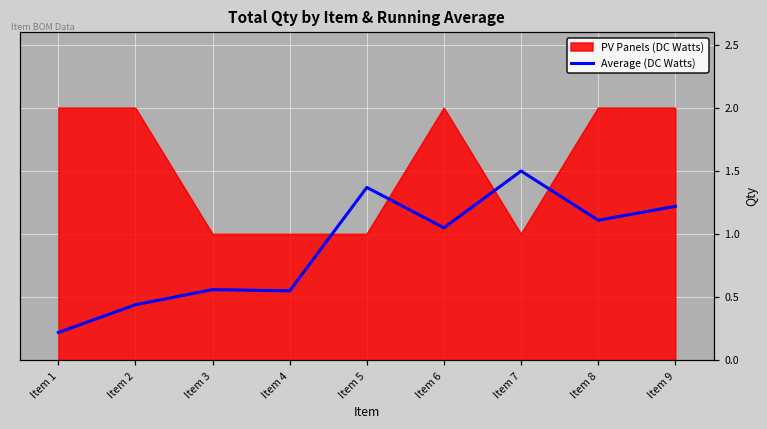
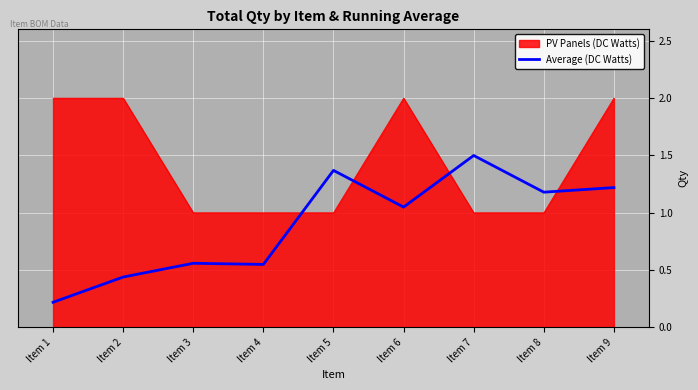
  {
    "PV Panels (DC Watts)": {
      "Item 1": 2,
      "Item 2": 2,
      "Item 3": 1,
      "Item 4": 1,
      "Item 5": 1,
      "Item 6": 2,
      "Item 7": 1,
-     "Item 8": 2,
+     "Item 8": 1,
      "Item 9": 2
    },
    "Average (DC Watts)": {
      "Item 1": 0.22,
      "Item 2": 0.44,
      "Item 3": 0.56,
      "Item 4": 0.55,
      "Item 5": 1.37,
      "Item 6": 1.05,
      "Item 7": 1.50,
-     "Item 8": 1.11,
+     "Item 8": 1.18,
      "Item 9": 1.22
    }
  }
